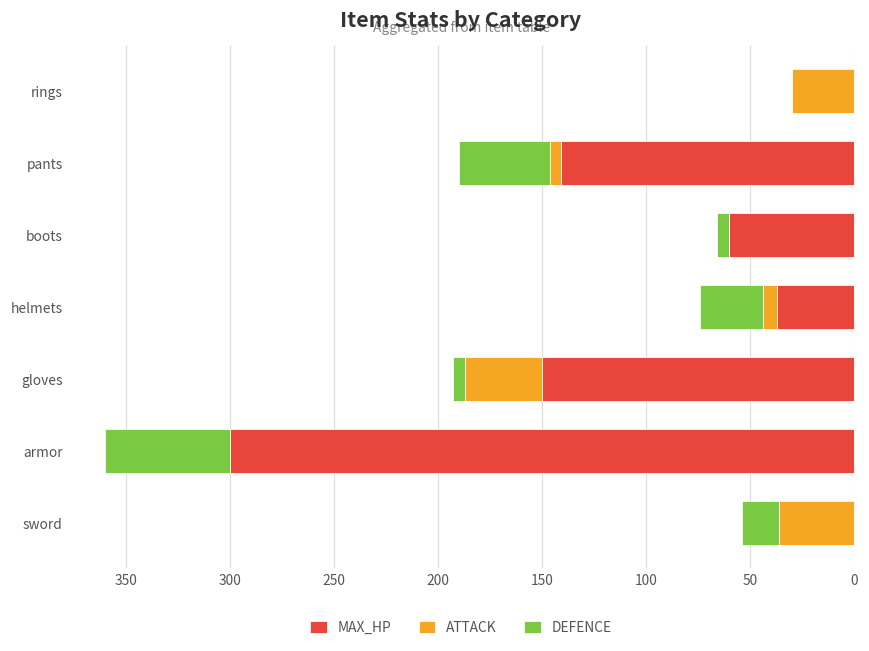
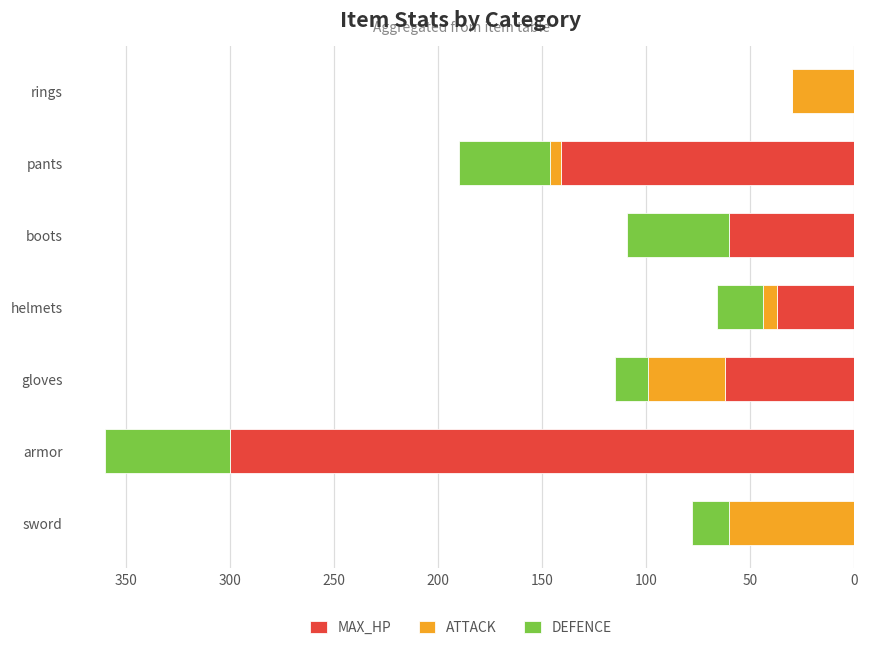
  {
    "MAX_HP": {
      "rings": 0,
      "pants": 141,
      "boots": 60,
      "helmets": 37,
-     "gloves": 150,
+     "gloves": 62,
      "armor": 300,
      "sword": 0
    },
    "ATTACK": {
      "rings": 30,
      "pants": 5,
      "boots": 0,
      "helmets": 7,
      "gloves": 37,
      "armor": 0,
-     "sword": 36
+     "sword": 60
    },
    "DEFENCE": {
      "rings": 0,
      "pants": 44,
-     "boots": 6,
-     "helmets": 30,
-     "gloves": 6,
+     "boots": 49,
+     "helmets": 22,
+     "gloves": 16,
      "armor": 60,
      "sword": 18
    }
  }
